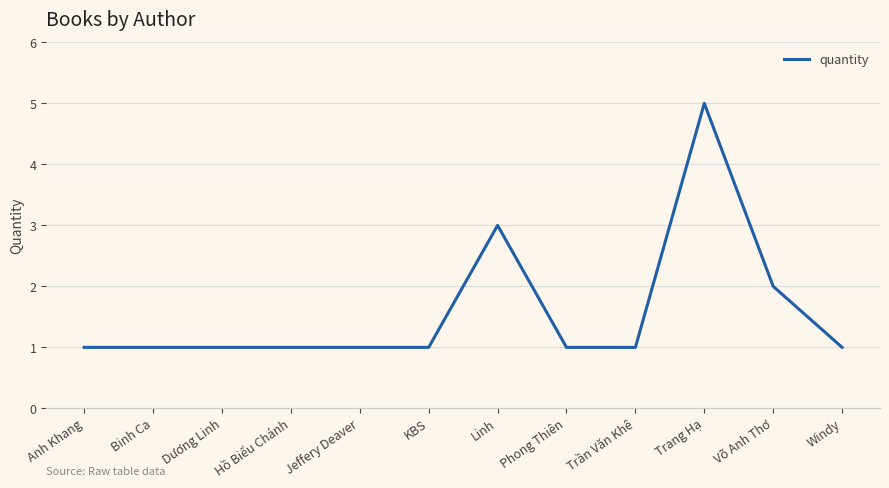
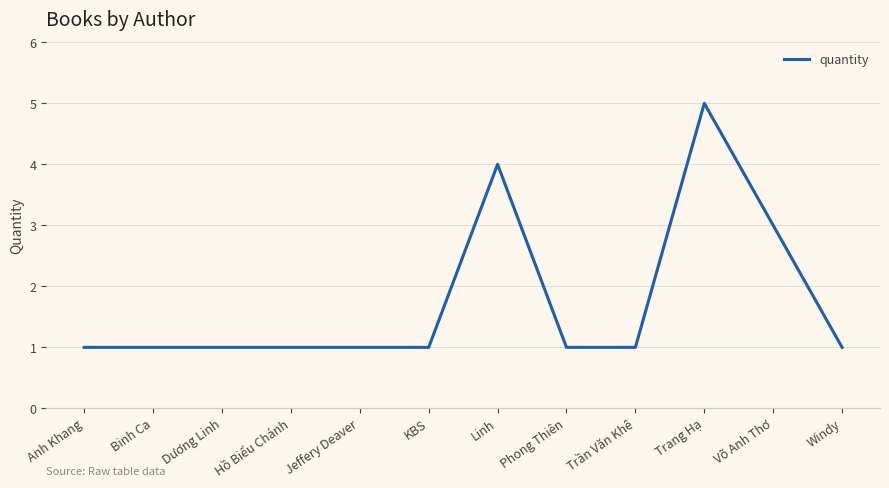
  {
    "Anh Khang": 1,
    "Binh Ca": 1,
    "Dương Linh": 1,
    "Hồ Biểu Chánh": 1,
    "Jeffery Deaver": 1,
    "KBS": 1,
-   "Linh": 3,
+   "Linh": 4,
    "Phong Thiên": 1,
    "Trần Văn Khê": 1,
    "Trang Hạ": 5,
-   "Võ Anh Thơ": 2,
+   "Võ Anh Thơ": 3,
    "Windy": 1
  }
